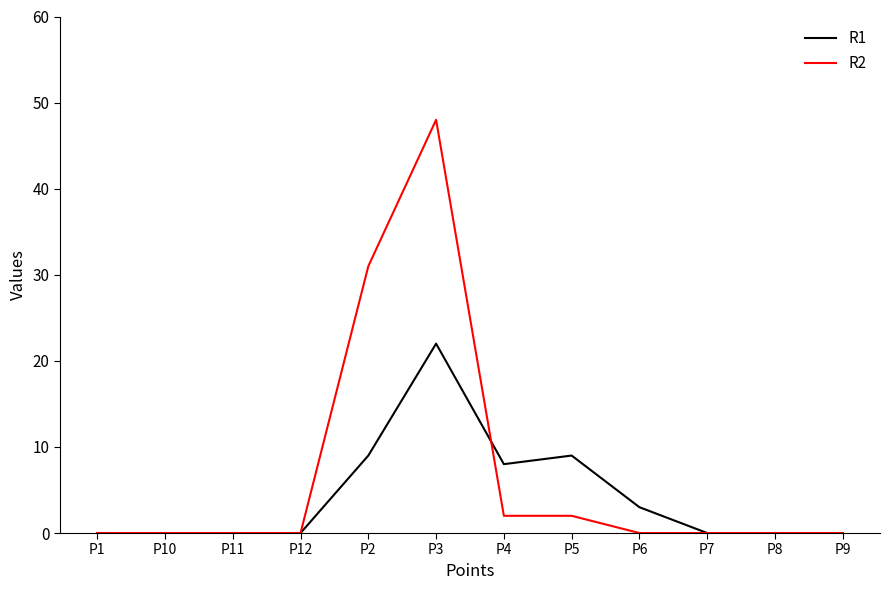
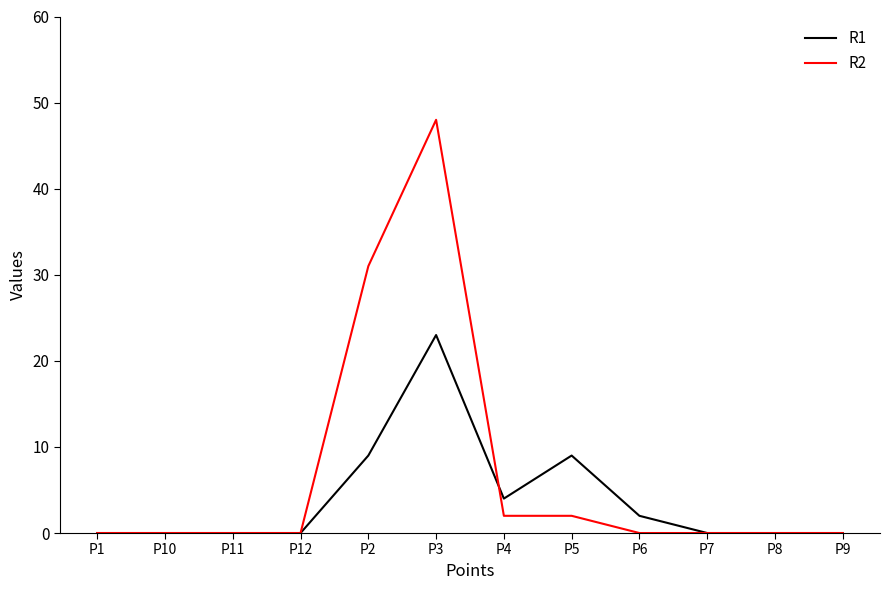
  {
    "R1": {
      "P2": 9,
-     "P3": 22,
-     "P4": 8,
+     "P3": 23,
+     "P4": 4,
      "P5": 9,
-     "P6": 3
+     "P6": 2
    },
    "R2": {
      "P2": 31,
      "P3": 48,
      "P4": 2,
      "P5": 2,
      "P6": 0
    }
  }
